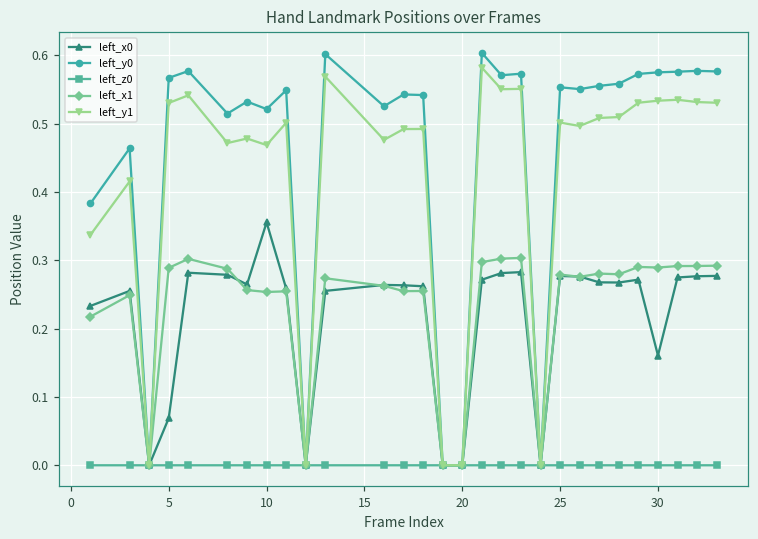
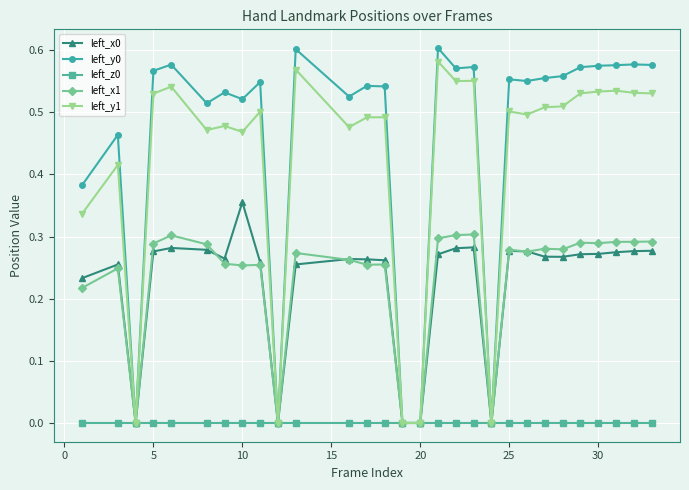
  {
    "left_x0": {
-     "5": 0.07,
+     "5": 0.28,
      "10": 0.36,
-     "30": 0.16
+     "30": 0.27
    }
  }
